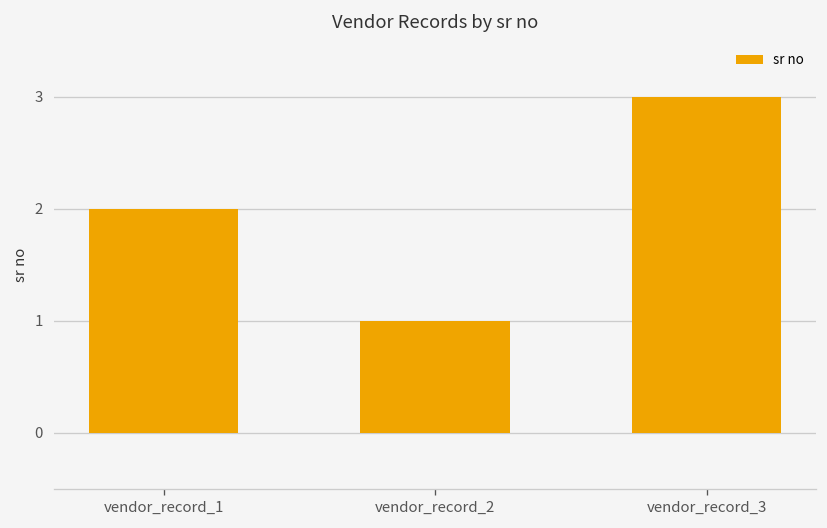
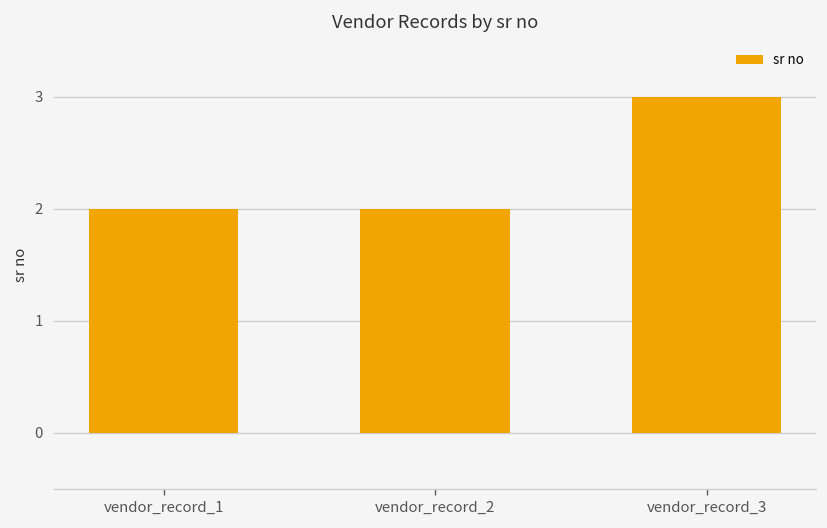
  {
    "vendor_record_1": 2,
-   "vendor_record_2": 1,
+   "vendor_record_2": 2,
    "vendor_record_3": 3
  }
